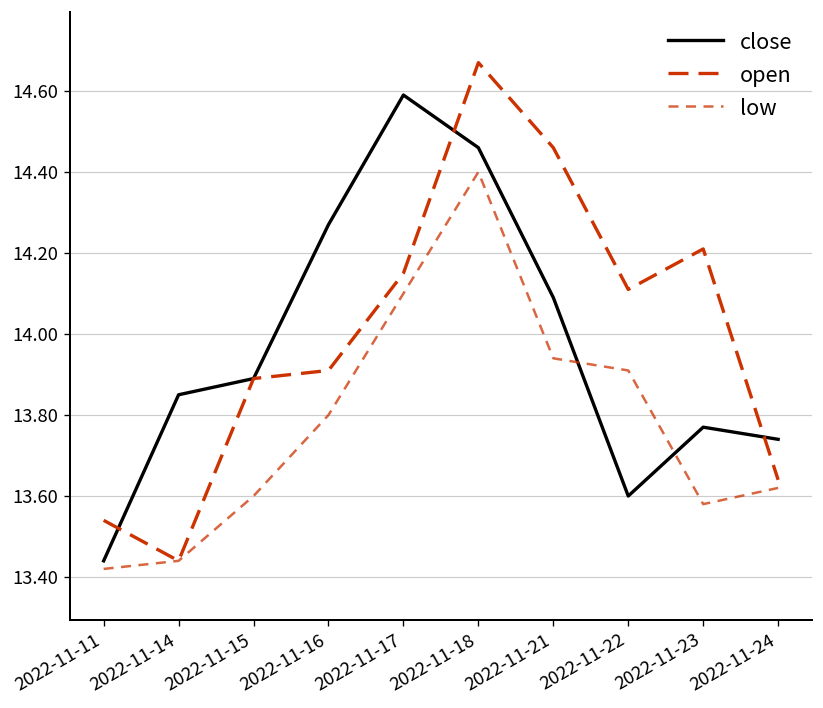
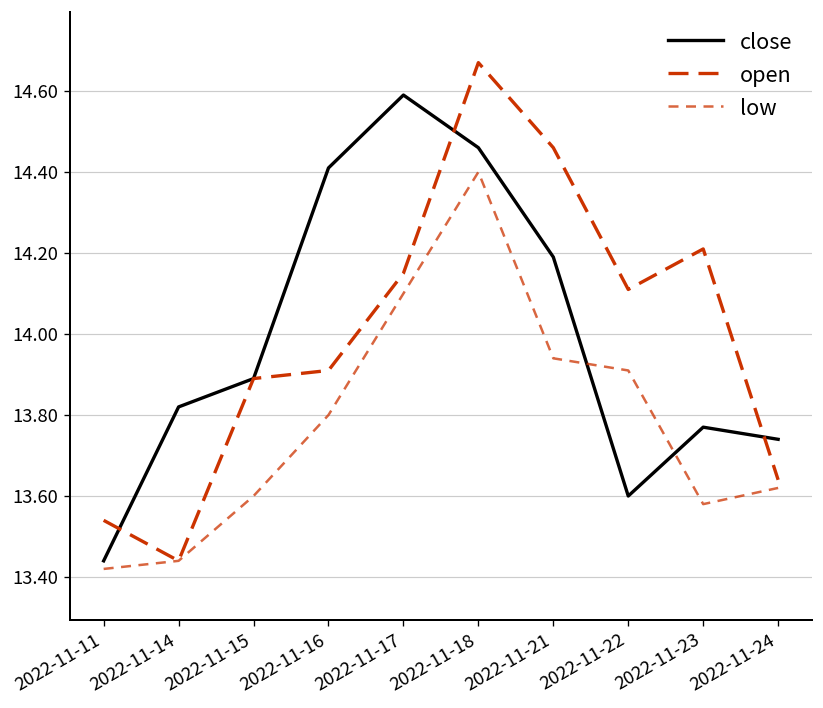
  {
    "close": {
      "2022-11-11": 13.44,
-     "2022-11-14": 13.85,
-     "2022-11-16": 14.27,
+     "2022-11-14": 13.82,
+     "2022-11-16": 14.41,
      "2022-11-17": 14.59,
      "2022-11-18": 14.46,
-     "2022-11-21": 14.09,
+     "2022-11-21": 14.19,
      "2022-11-22": 13.60,
      "2022-11-23": 13.77,
      "2022-11-24": 13.74
    }
  }
